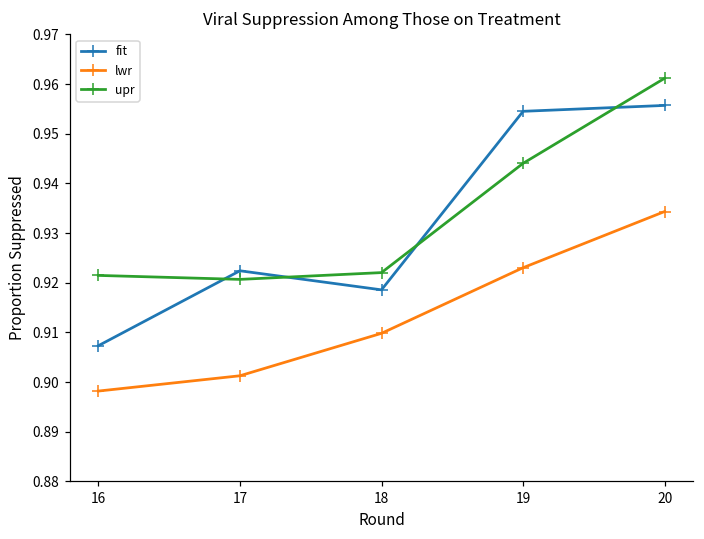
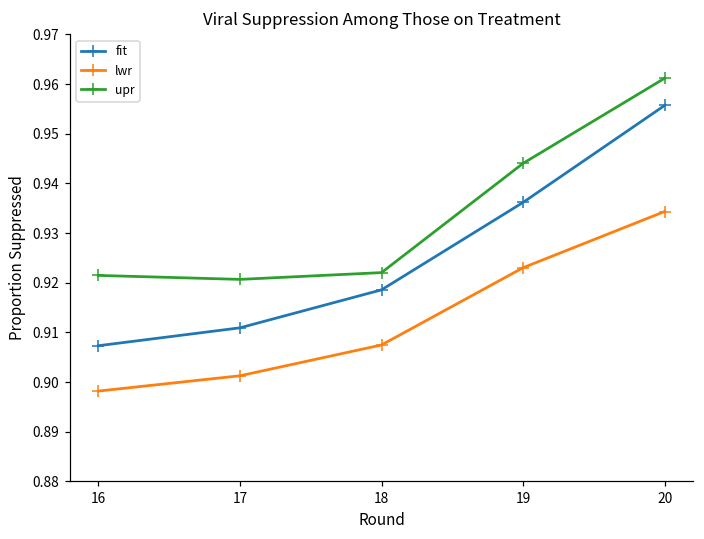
  {
    "fit": {
      "16": 0.907,
-     "17": 0.922,
+     "17": 0.911,
      "18": 0.919,
-     "19": 0.955,
+     "19": 0.936,
      "20": 0.956
    },
    "lwr": {
      "16": 0.898,
      "17": 0.901,
-     "18": 0.910,
+     "18": 0.907,
      "19": 0.923,
      "20": 0.934
    },
    "upr": {
      "16": 0.921,
      "17": 0.921,
      "18": 0.922,
      "19": 0.944,
      "20": 0.961
    }
  }
